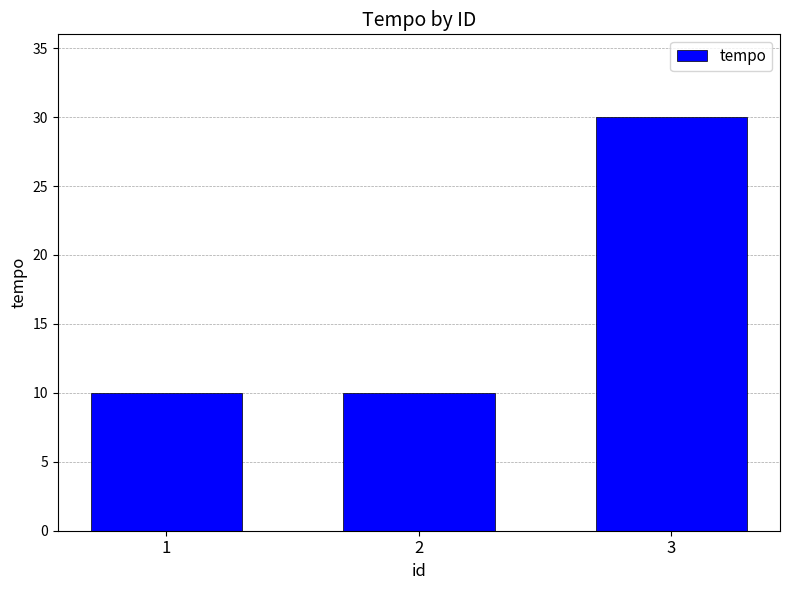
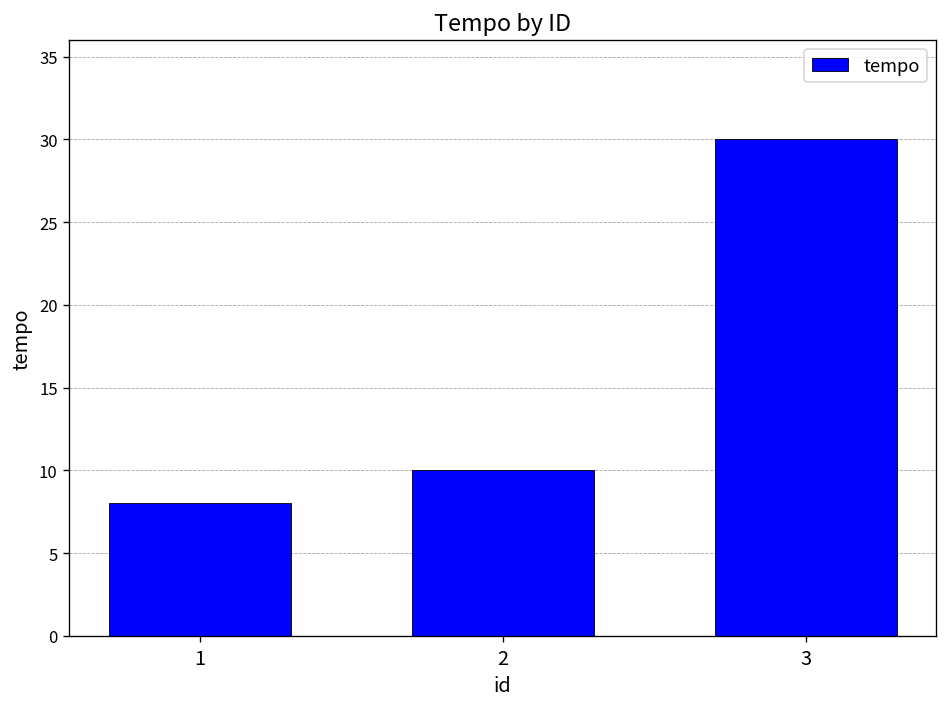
  {
-   "1": 10,
+   "1": 8,
    "2": 10,
    "3": 30
  }
